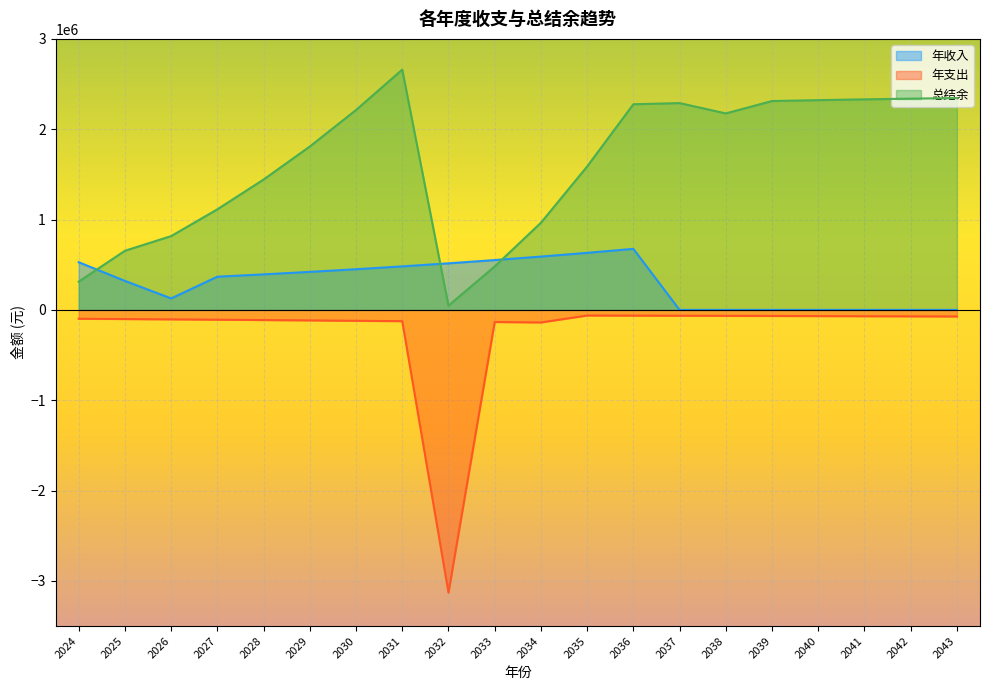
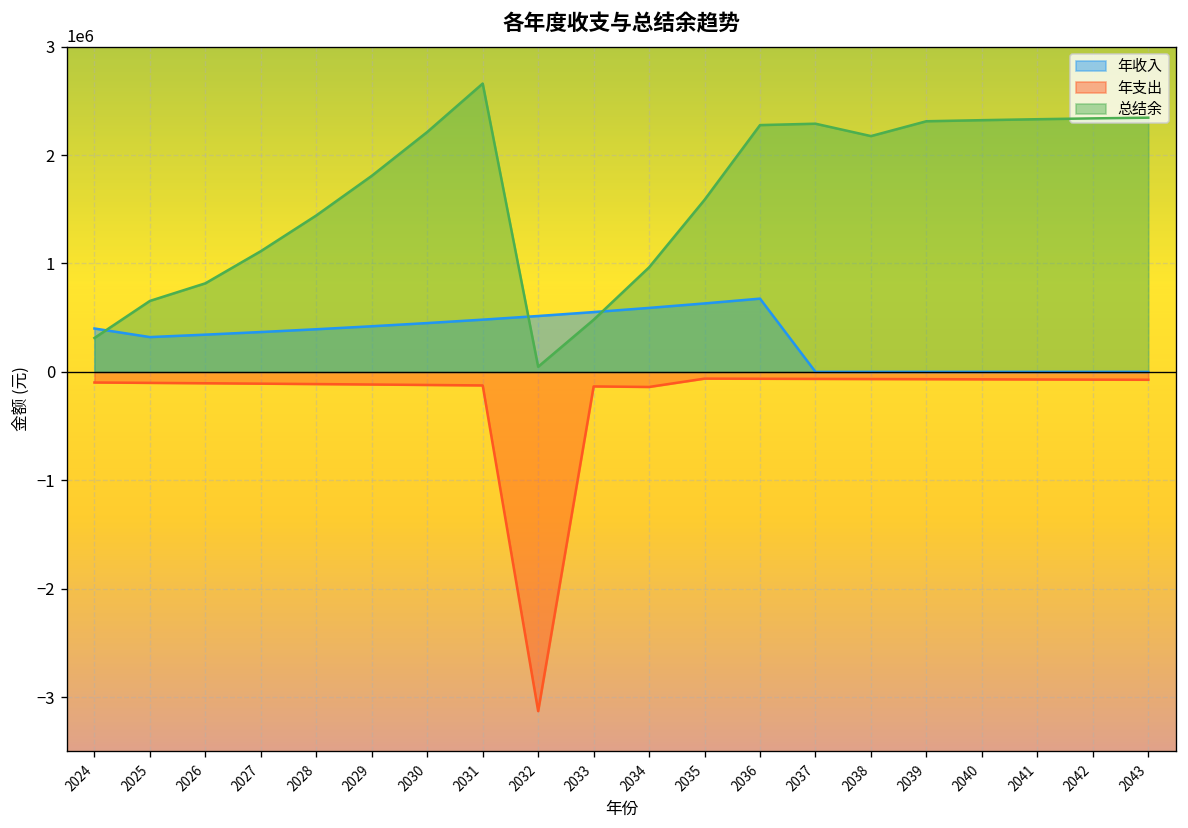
  {
    "年收入": {
-     "2024": 500000,
+     "2024": 400000,
      "2025": 300000,
-     "2026": 100000,
+     "2026": 300000,
      "2027": 400000,
      "2028": 400000,
      "2029": 400000,
      "2030": 500000,
      "2031": 500000,
      "2032": 500000,
      "2033": 600000,
      "2034": 600000,
      "2035": 600000,
      "2036": 700000
    },
    "总结余": {
      "2024": 300000,
      "2025": 700000,
      "2026": 800000,
      "2027": 1100000,
      "2028": 1400000,
      "2029": 1800000,
      "2030": 2200000,
      "2031": 2700000,
      "2032": 0,
      "2033": 500000,
      "2034": 1000000,
      "2035": 1600000,
      "2036": 2300000,
      "2037": 2300000,
      "2038": 2200000,
      "2039": 2300000,
      "2040": 2300000,
      "2041": 2300000
    }
  }
